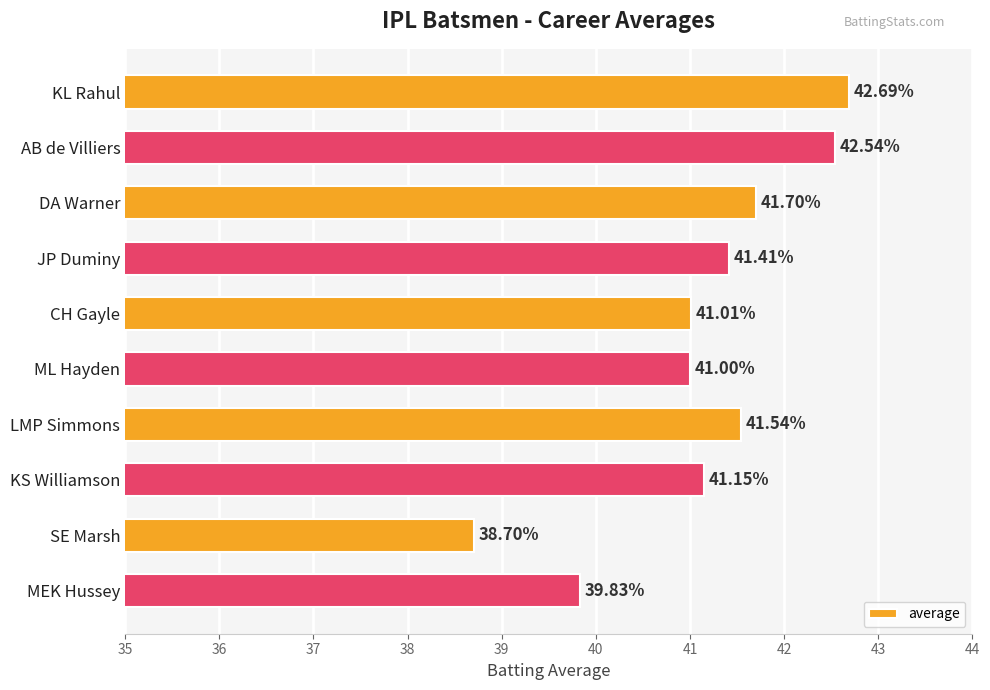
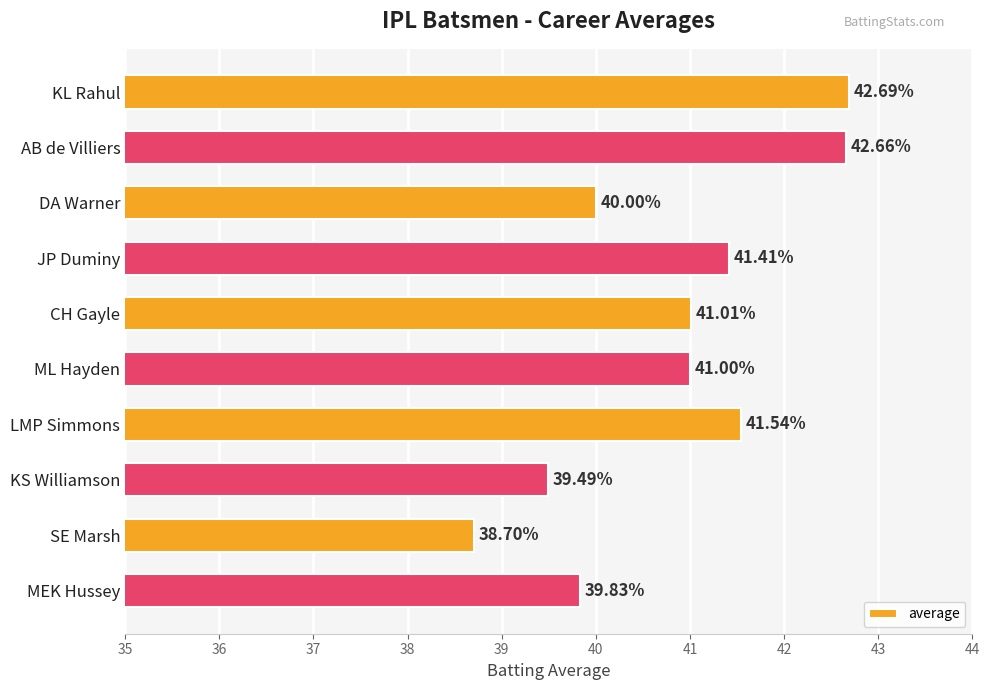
  {
    "KL Rahul": "42.69%",
-   "AB de Villiers": "42.54%",
-   "DA Warner": "41.70%",
+   "AB de Villiers": "42.66%",
+   "DA Warner": "40.00%",
    "JP Duminy": "41.41%",
    "CH Gayle": "41.01%",
    "ML Hayden": "41.00%",
    "LMP Simmons": "41.54%",
-   "KS Williamson": "41.15%",
+   "KS Williamson": "39.49%",
    "SE Marsh": "38.70%",
    "MEK Hussey": "39.83%"
  }
